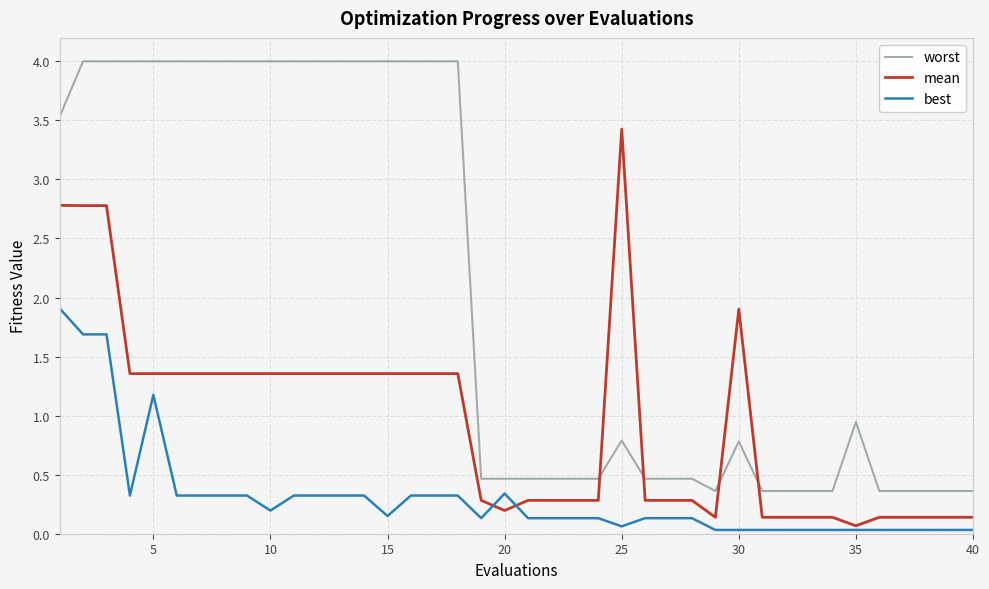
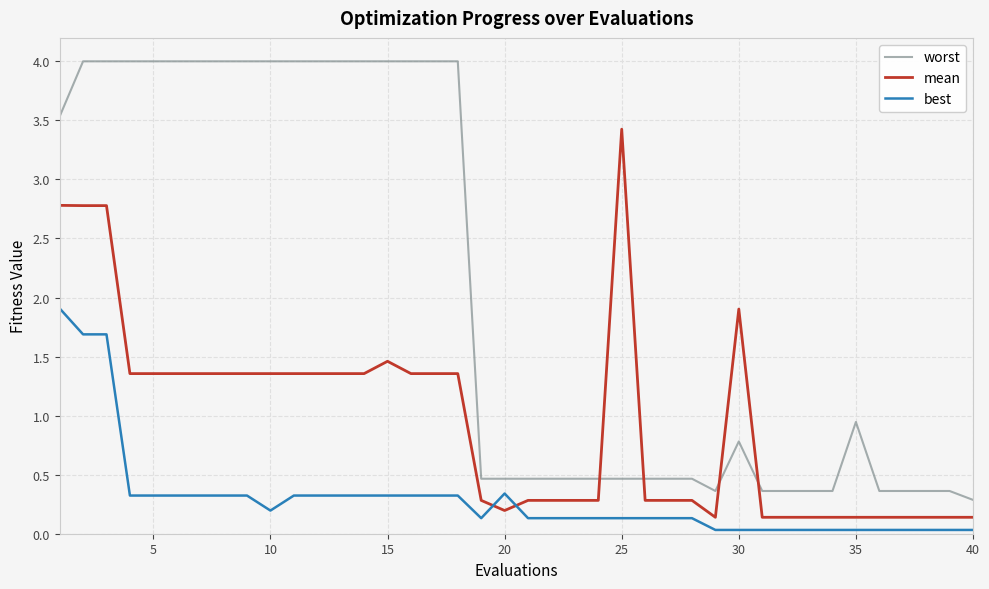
  {
    "worst": {
      "5": 4.00,
      "10": 4.00,
      "15": 4.00,
      "20": 0.47,
-     "25": 0.79,
+     "25": 0.47,
      "30": 0.78,
      "35": 0.95,
-     "40": 0.36
+     "40": 0.29
    },
    "mean": {
      "5": 1.36,
      "10": 1.36,
-     "15": 1.36,
+     "15": 1.46,
      "20": 0.20,
      "25": 3.43,
      "30": 1.90,
-     "35": 0.07,
+     "35": 0.14,
      "40": 0.14
    },
    "best": {
-     "5": 1.18,
+     "5": 0.32,
      "10": 0.20,
-     "15": 0.15,
+     "15": 0.32,
      "20": 0.34,
-     "25": 0.06,
+     "25": 0.13,
      "30": 0.03,
      "35": 0.03,
      "40": 0.03
    }
  }
